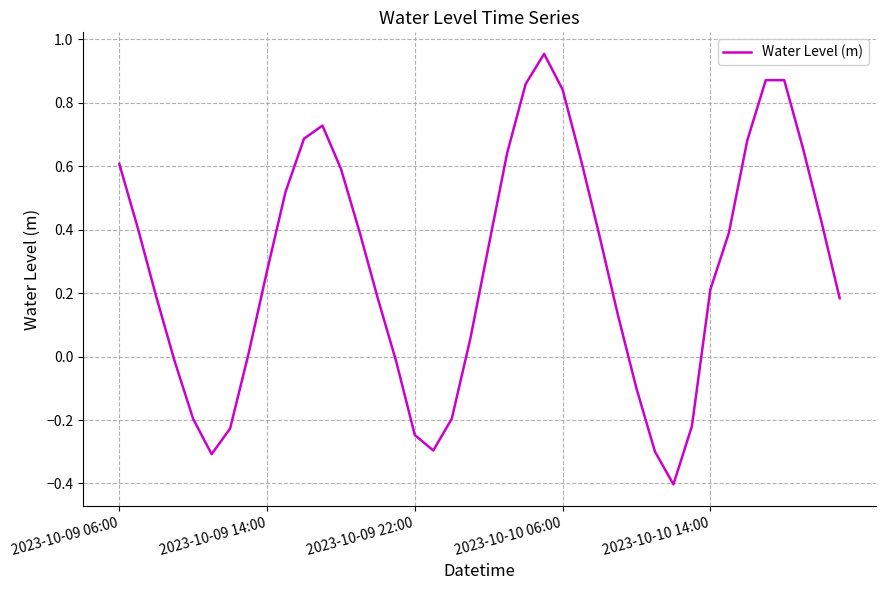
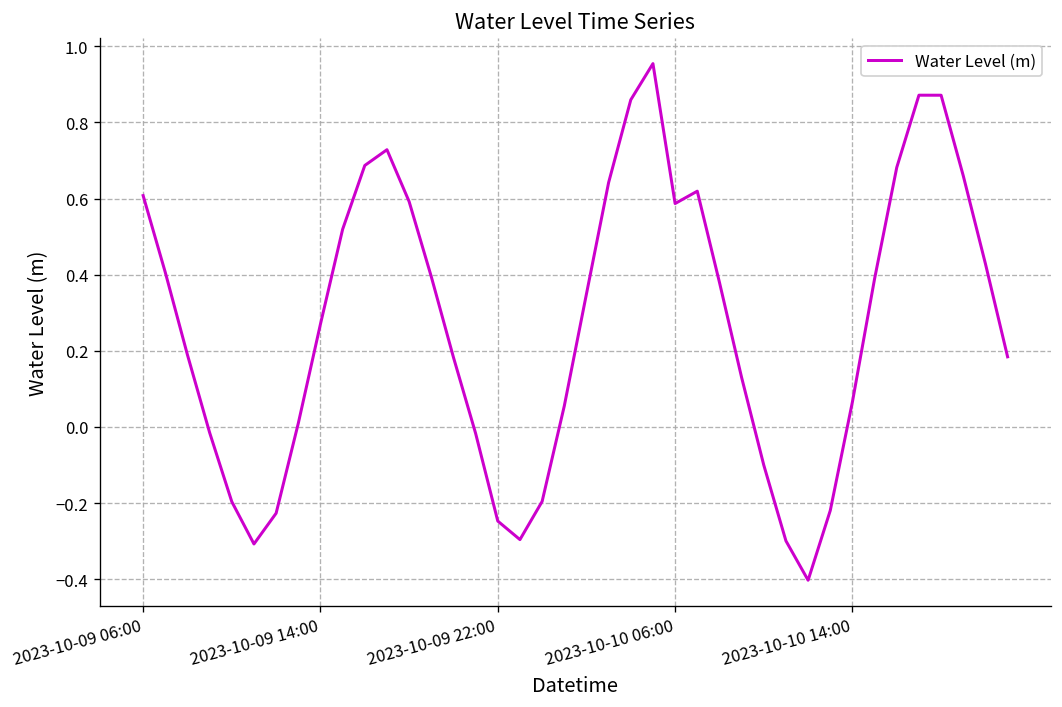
  {
    "2023-10-09 06:00": 0.61,
    "2023-10-09 14:00": 0.27,
    "2023-10-09 22:00": -0.25,
-   "2023-10-10 06:00": 0.84,
-   "2023-10-10 14:00": 0.21
+   "2023-10-10 06:00": 0.59,
+   "2023-10-10 14:00": 0.07
  }
